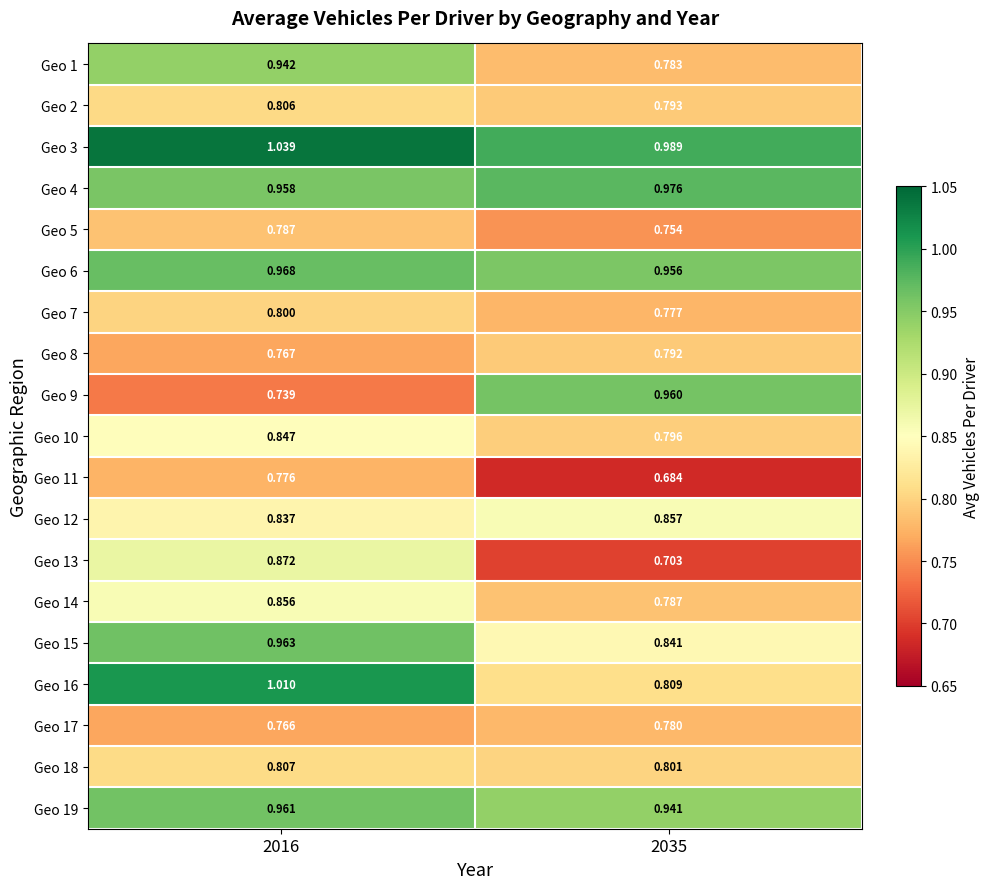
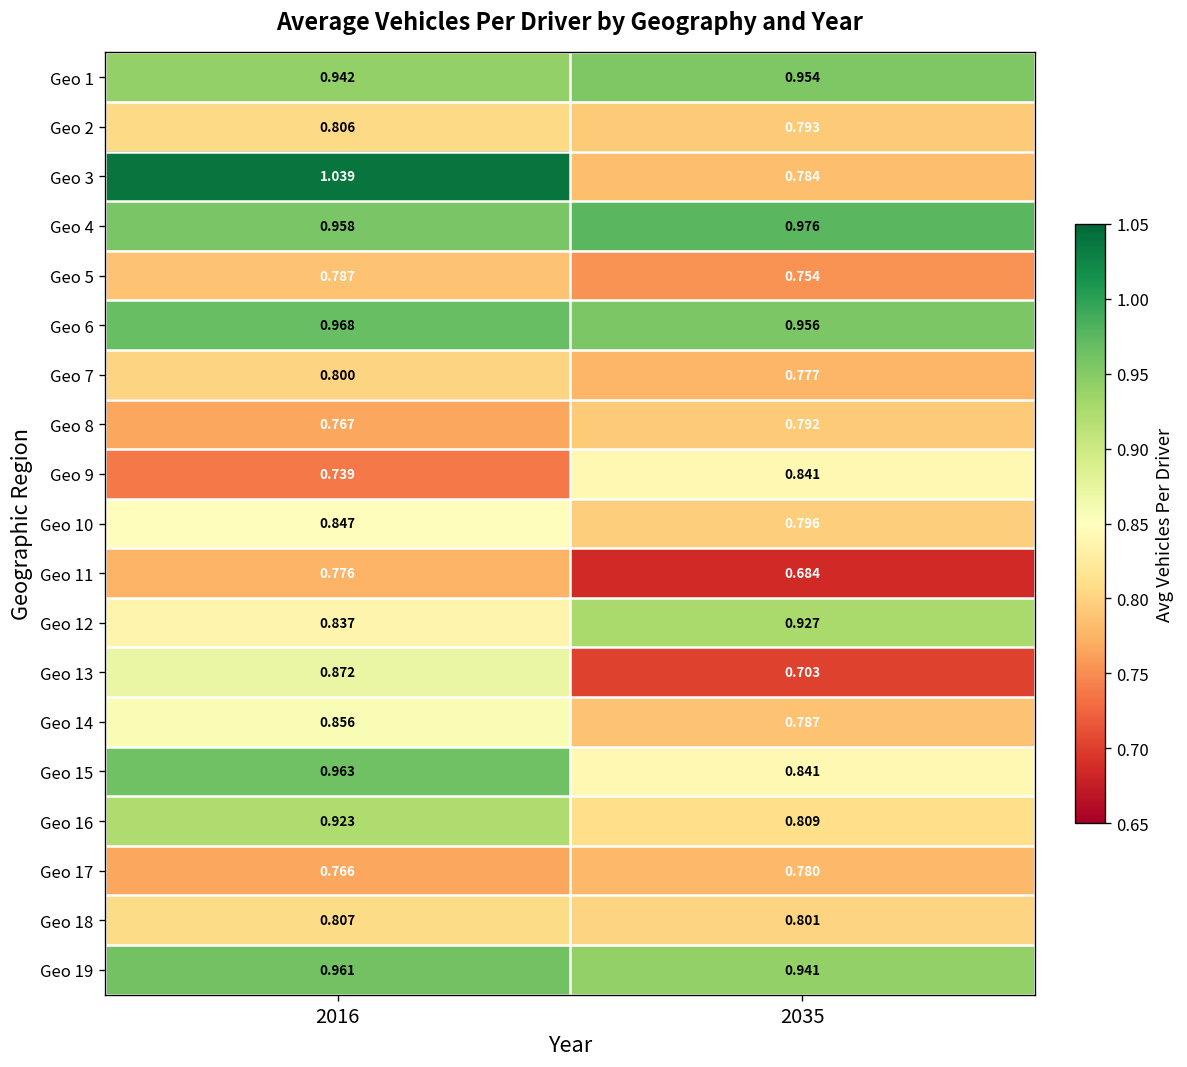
  {
    "Geo 1": {
      "2016": 0.942,
-     "2035": 0.783
+     "2035": 0.954
    },
    "Geo 2": {
      "2016": 0.806,
      "2035": 0.793
    },
    "Geo 3": {
      "2016": 1.039,
-     "2035": 0.989
+     "2035": 0.784
    },
    "Geo 4": {
      "2016": 0.958,
      "2035": 0.976
    },
    "Geo 5": {
      "2016": 0.787,
      "2035": 0.754
    },
    "Geo 6": {
      "2016": 0.968,
      "2035": 0.956
    },
    "Geo 7": {
      "2016": 0.800,
      "2035": 0.777
    },
    "Geo 8": {
      "2016": 0.767,
      "2035": 0.792
    },
    "Geo 9": {
      "2016": 0.739,
-     "2035": 0.960
+     "2035": 0.841
    },
    "Geo 10": {
      "2016": 0.847,
      "2035": 0.796
    },
    "Geo 11": {
      "2016": 0.776,
      "2035": 0.684
    },
    "Geo 12": {
      "2016": 0.837,
-     "2035": 0.857
+     "2035": 0.927
    },
    "Geo 13": {
      "2016": 0.872,
      "2035": 0.703
    },
    "Geo 14": {
      "2016": 0.856,
      "2035": 0.787
    },
    "Geo 15": {
      "2016": 0.963,
      "2035": 0.841
    },
    "Geo 16": {
-     "2016": 1.010,
+     "2016": 0.923,
      "2035": 0.809
    },
    "Geo 17": {
      "2016": 0.766,
      "2035": 0.780
    },
    "Geo 18": {
      "2016": 0.807,
      "2035": 0.801
    },
    "Geo 19": {
      "2016": 0.961,
      "2035": 0.941
    }
  }
